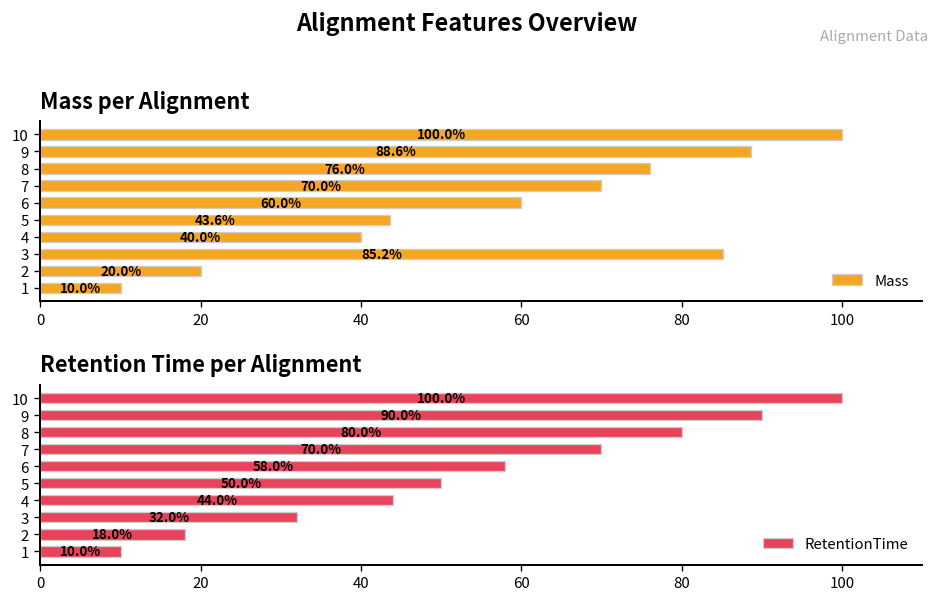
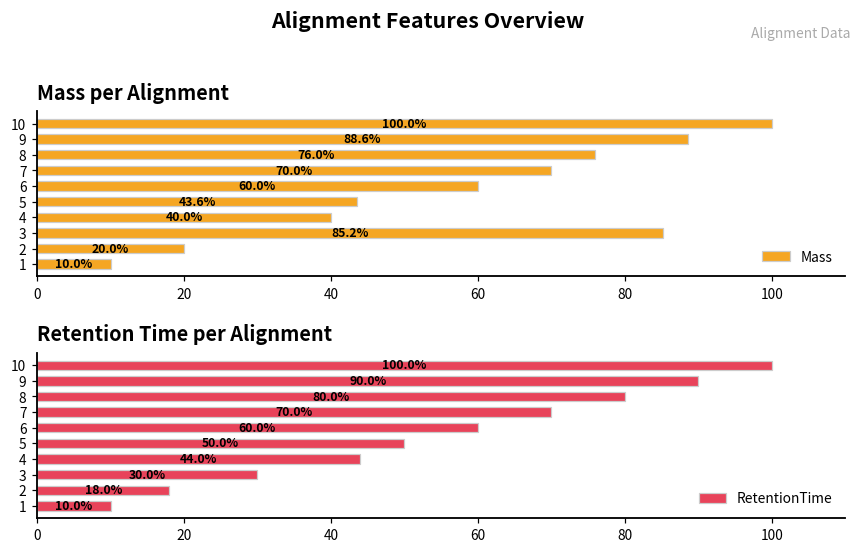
  {
    "Mass per Alignment": {
      "10": "100.0%",
      "9": "88.6%",
      "8": "76.0%",
      "7": "70.0%",
      "6": "60.0%",
      "5": "43.6%",
      "4": "40.0%",
      "3": "85.2%",
      "2": "20.0%",
      "1": "10.0%"
    },
    "Retention Time per Alignment": {
      "10": "100.0%",
      "9": "90.0%",
      "8": "80.0%",
      "7": "70.0%",
-     "6": "58.0%",
+     "6": "60.0%",
      "5": "50.0%",
      "4": "44.0%",
-     "3": "32.0%",
+     "3": "30.0%",
      "2": "18.0%",
      "1": "10.0%"
    }
  }
